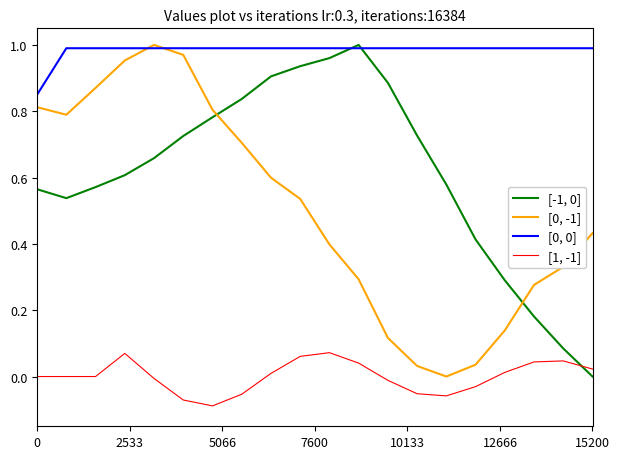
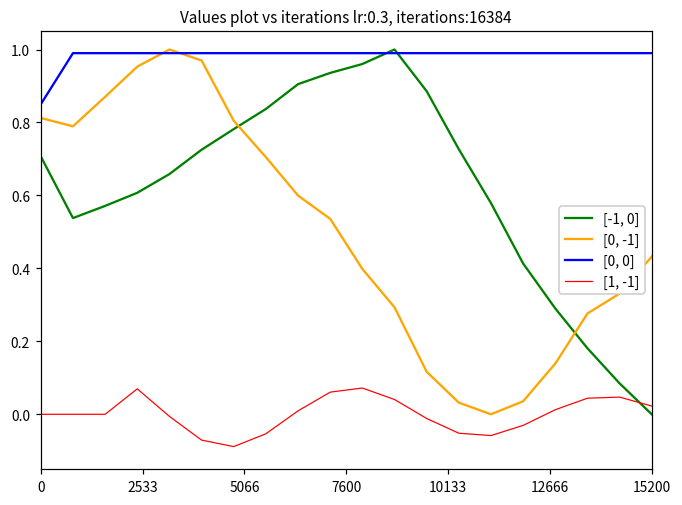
  {
    "[-1, 0]": {
-     "0": 0.56,
+     "0": 0.71,
      "15200": 0.00
    },
    "[0, -1]": {
      "0": 0.81,
      "15200": 0.43
    },
    "[0, 0]": {
      "0": 0.85,
      "15200": 0.99
    },
    "[1, -1]": {
      "0": 0.00,
      "15200": 0.02
    }
  }
